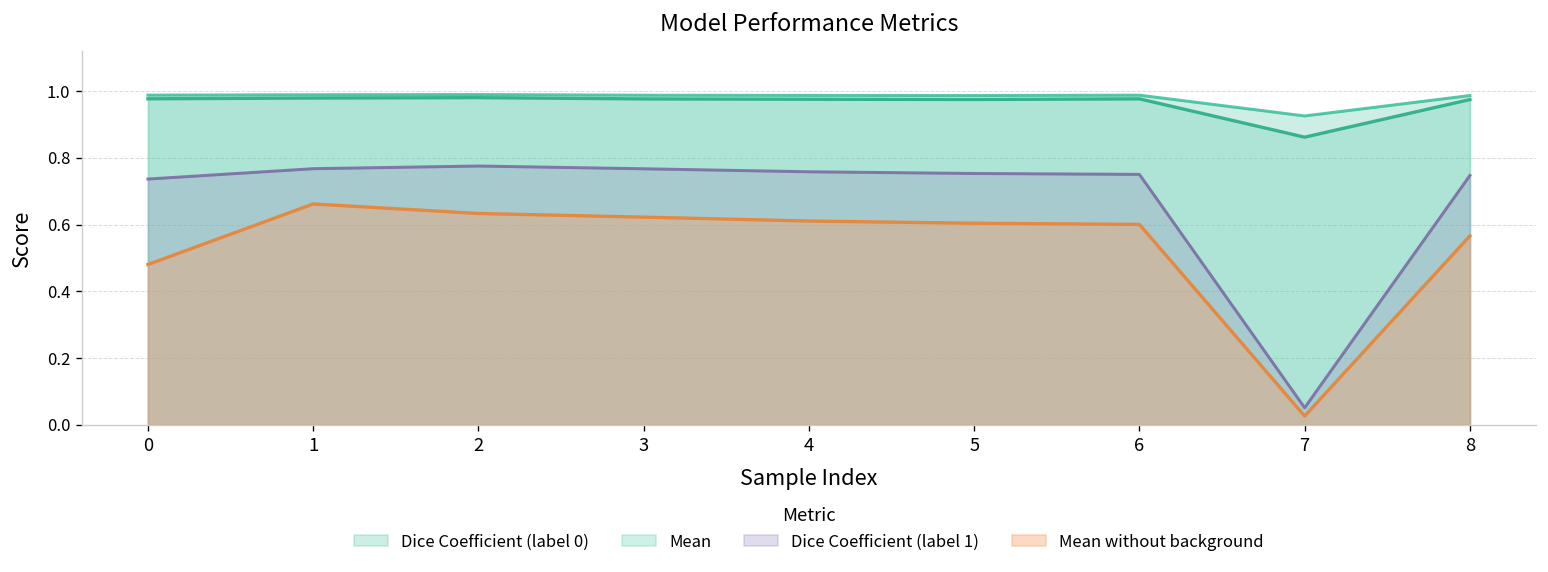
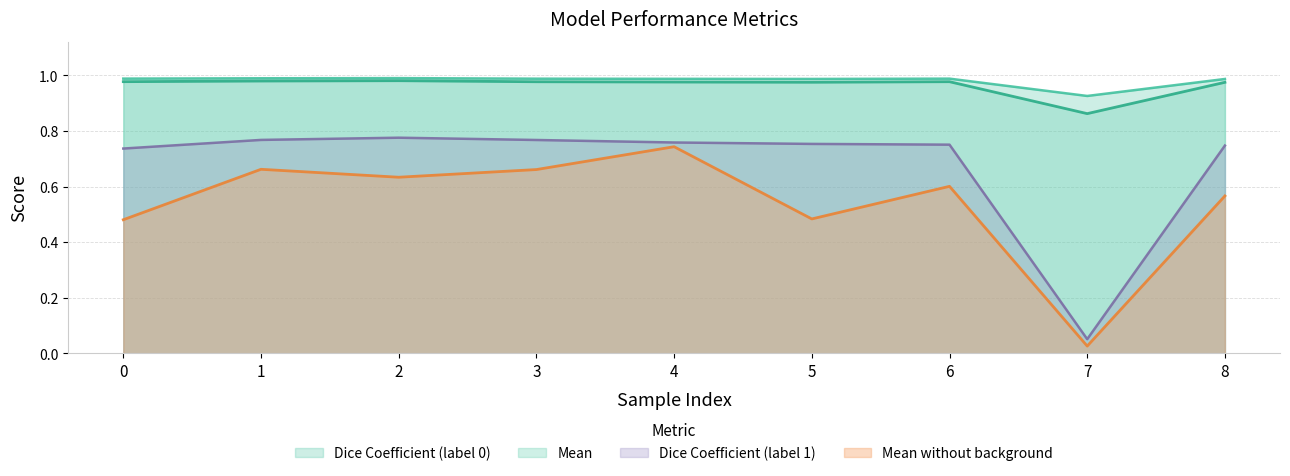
  {
    "Mean without background": {
      "0": 0.48,
      "1": 0.66,
      "2": 0.63,
-     "3": 0.62,
-     "4": 0.61,
-     "5": 0.60,
+     "3": 0.66,
+     "4": 0.74,
+     "5": 0.48,
      "6": 0.60,
      "7": 0.03,
      "8": 0.57
    }
  }
